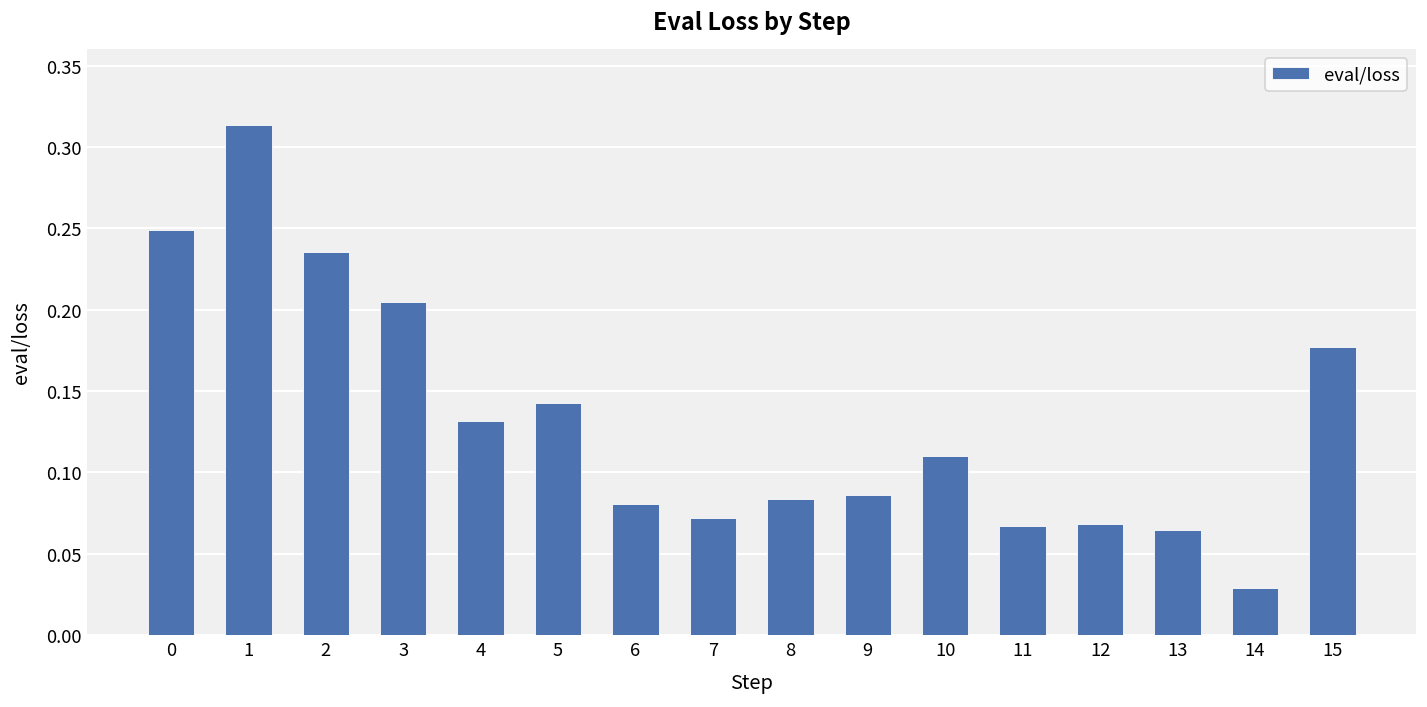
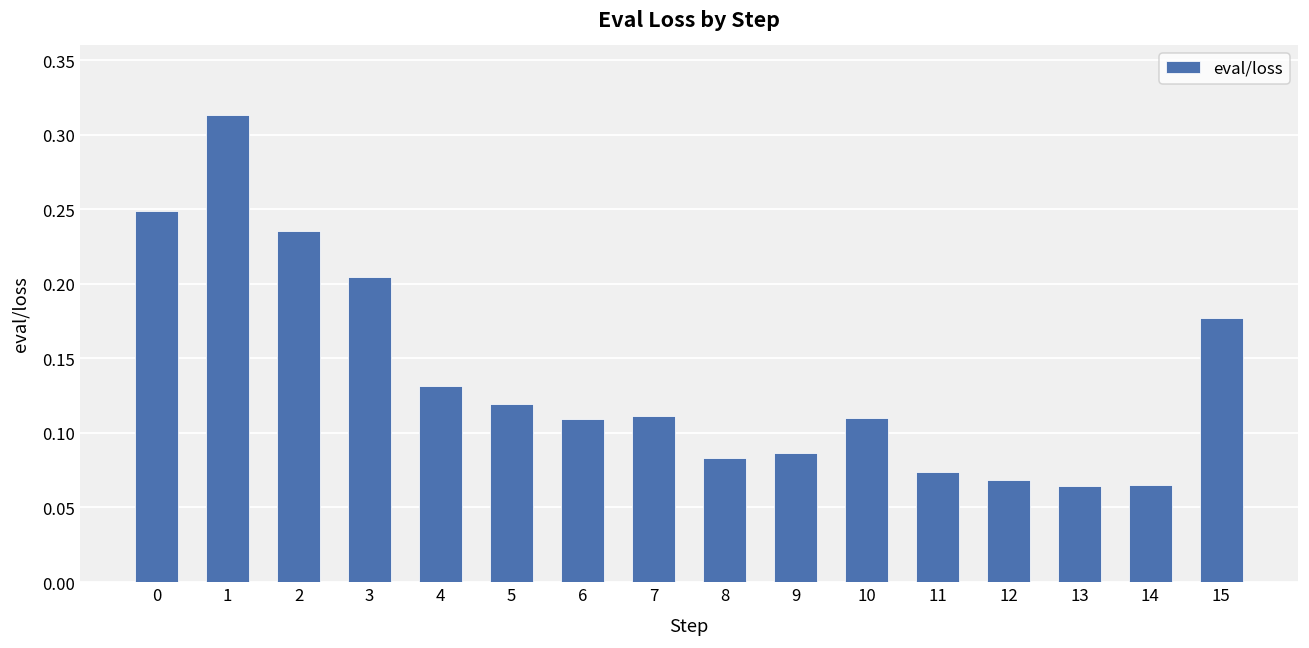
  {
    "0": 0.249,
    "1": 0.313,
    "2": 0.236,
    "3": 0.205,
    "4": 0.131,
-   "5": 0.143,
-   "6": 0.081,
-   "7": 0.072,
+   "5": 0.119,
+   "6": 0.109,
+   "7": 0.112,
    "8": 0.083,
    "9": 0.086,
    "10": 0.110,
-   "11": 0.067,
+   "11": 0.074,
    "12": 0.068,
    "13": 0.065,
-   "14": 0.029,
+   "14": 0.065,
    "15": 0.177
  }
